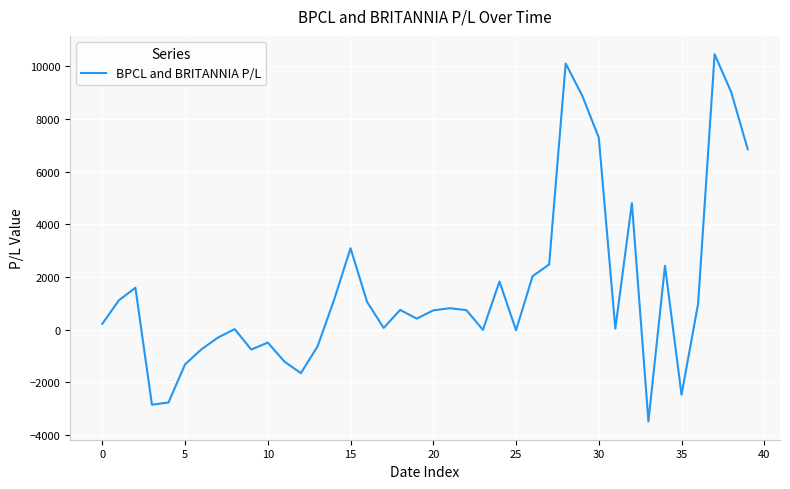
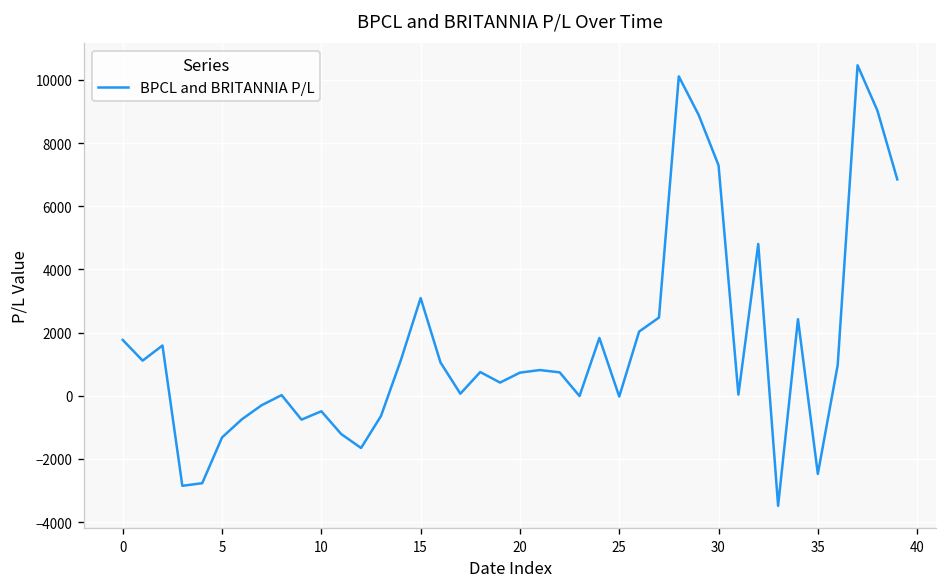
  {
-   "0": 200,
+   "0": 1800,
    "5": -1300,
    "10": -500,
    "15": 3100,
    "20": 700,
    "25": 0,
    "30": 7300,
    "35": -2500
  }
